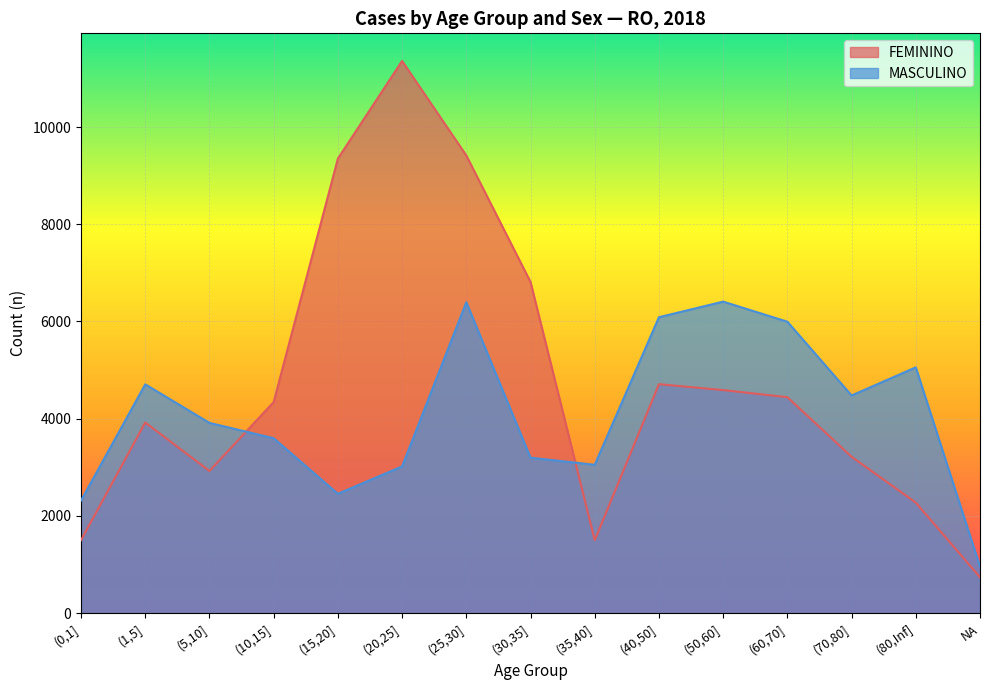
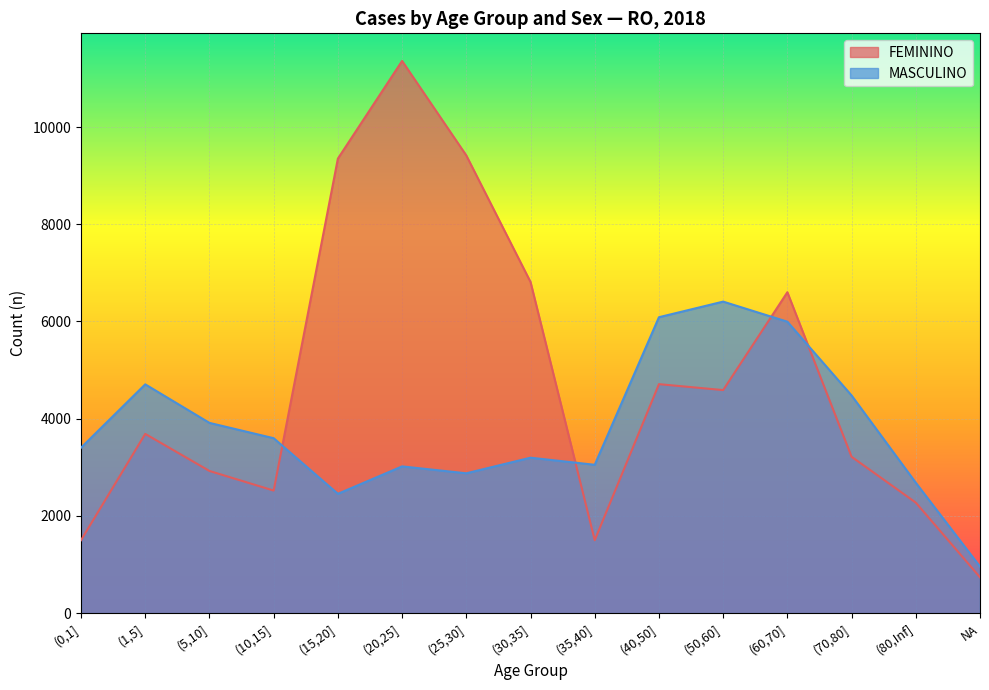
  {
    "FEMININO": {
      "(0,1]": 1500,
-     "(1,5]": 3900,
+     "(1,5]": 3700,
      "(5,10]": 2900,
-     "(10,15]": 4300,
+     "(10,15]": 2500,
      "(15,20]": 9400,
      "(20,25]": 11400,
      "(25,30]": 9400,
      "(30,35]": 6800,
      "(35,40]": 1500,
      "(40,50]": 4700,
      "(50,60]": 4600,
-     "(60,70]": 4400,
+     "(60,70]": 6600,
      "(70,80]": 3200,
      "(80,Inf]": 2300,
      "NA": 700
    },
    "MASCULINO": {
-     "(0,1]": 2300,
+     "(0,1]": 3400,
      "(1,5]": 4700,
      "(5,10]": 3900,
      "(10,15]": 3600,
      "(15,20]": 2500,
      "(20,25]": 3000,
-     "(25,30]": 6400,
+     "(25,30]": 2900,
      "(30,35]": 3200,
      "(35,40]": 3100,
      "(40,50]": 6100,
      "(50,60]": 6400,
      "(60,70]": 6000,
      "(70,80]": 4500,
-     "(80,Inf]": 5100,
+     "(80,Inf]": 2700,
      "NA": 1000
    }
  }
